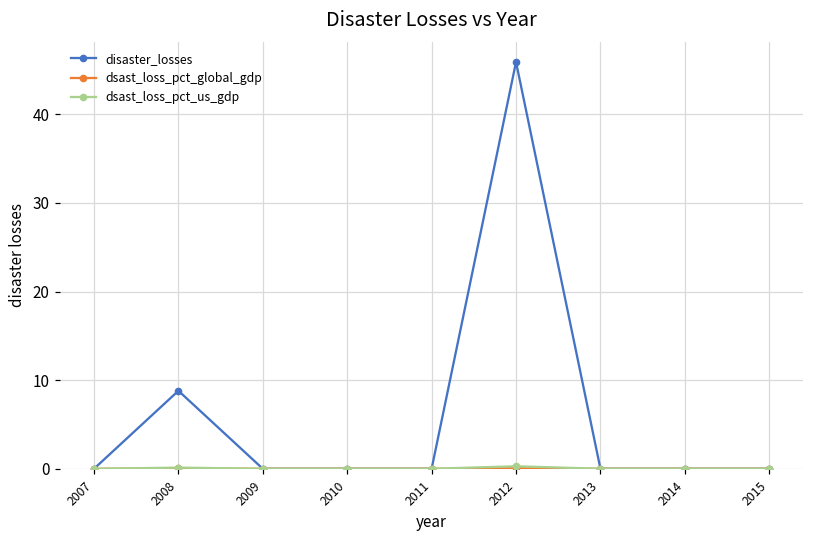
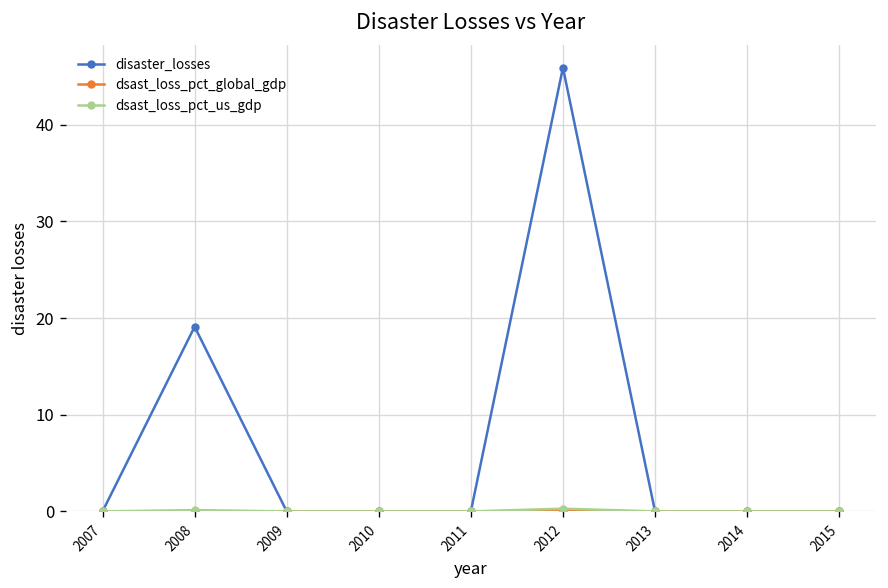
  {
    "disaster_losses": {
-     "2008": 9,
+     "2008": 19,
      "2012": 46
    }
  }
